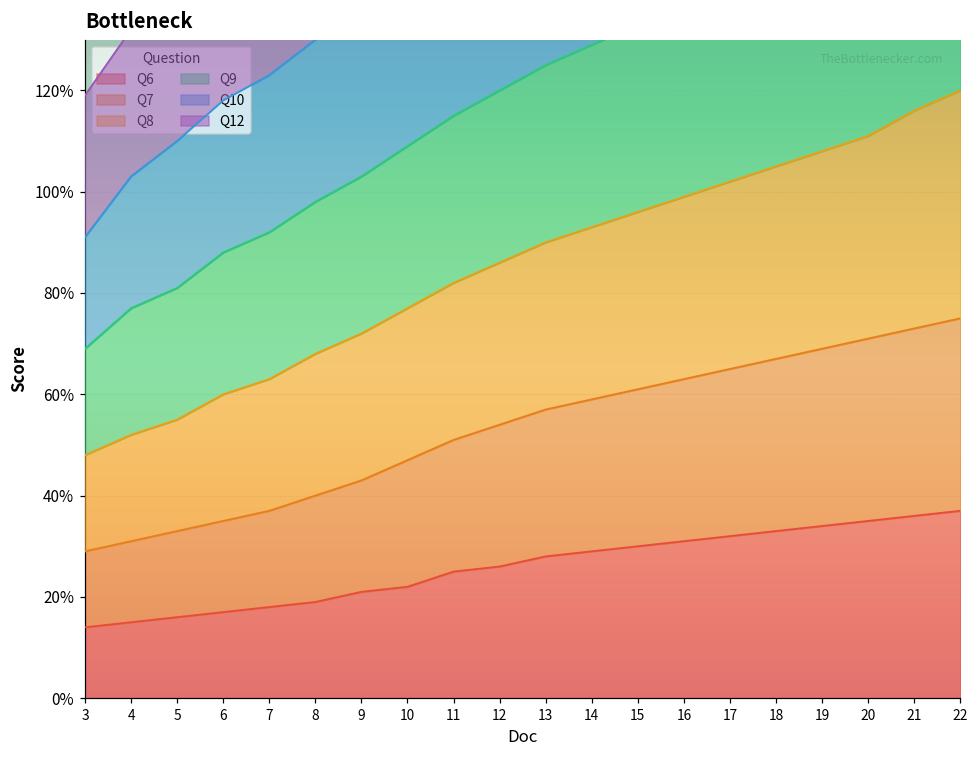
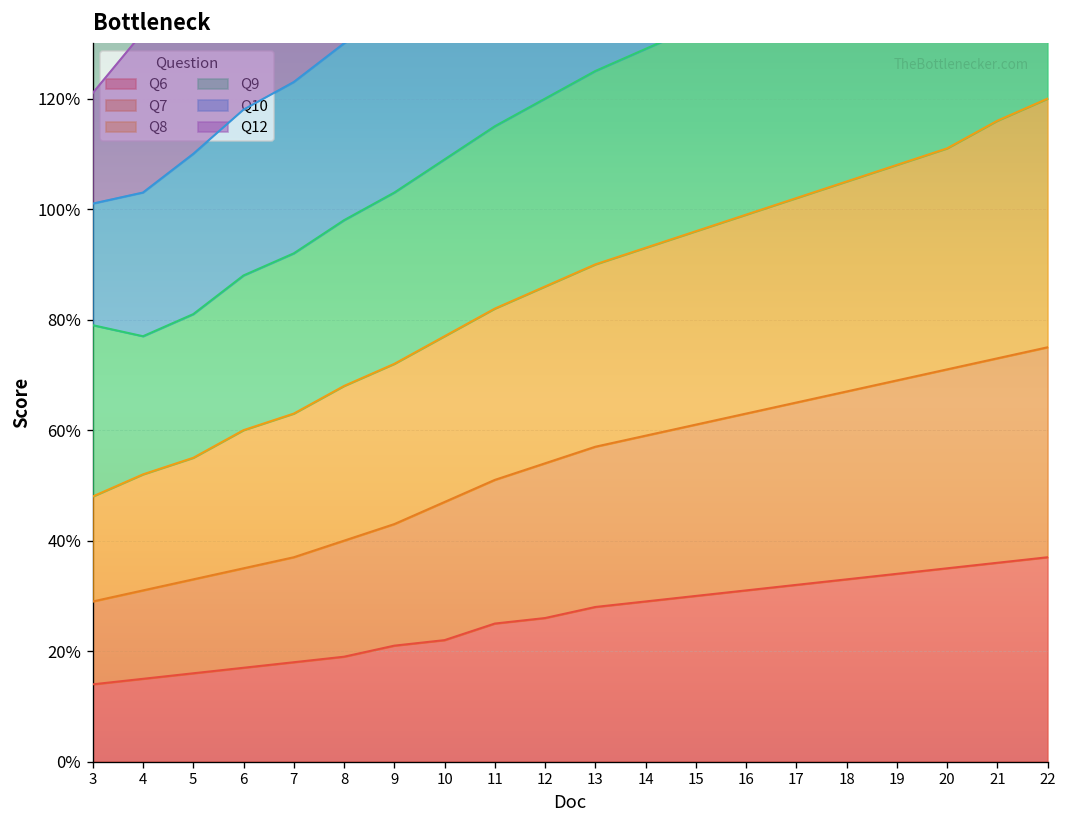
  {
    "Q9": {
-     "3": "21%",
+     "3": "31%",
      "4": "25%",
      "5": "26%",
      "6": "28%",
      "7": "29%",
      "8": "30%",
      "9": "31%",
      "10": "32%",
      "11": "33%",
      "12": "34%",
      "13": "35%",
      "14": "36%"
    },
    "Q10": {
      "3": "22%",
      "4": "26%",
      "5": "29%",
      "7": "31%",
      "8": "32%"
    },
    "Q12": {
-     "3": "28%"
+     "3": "20%"
    }
  }
